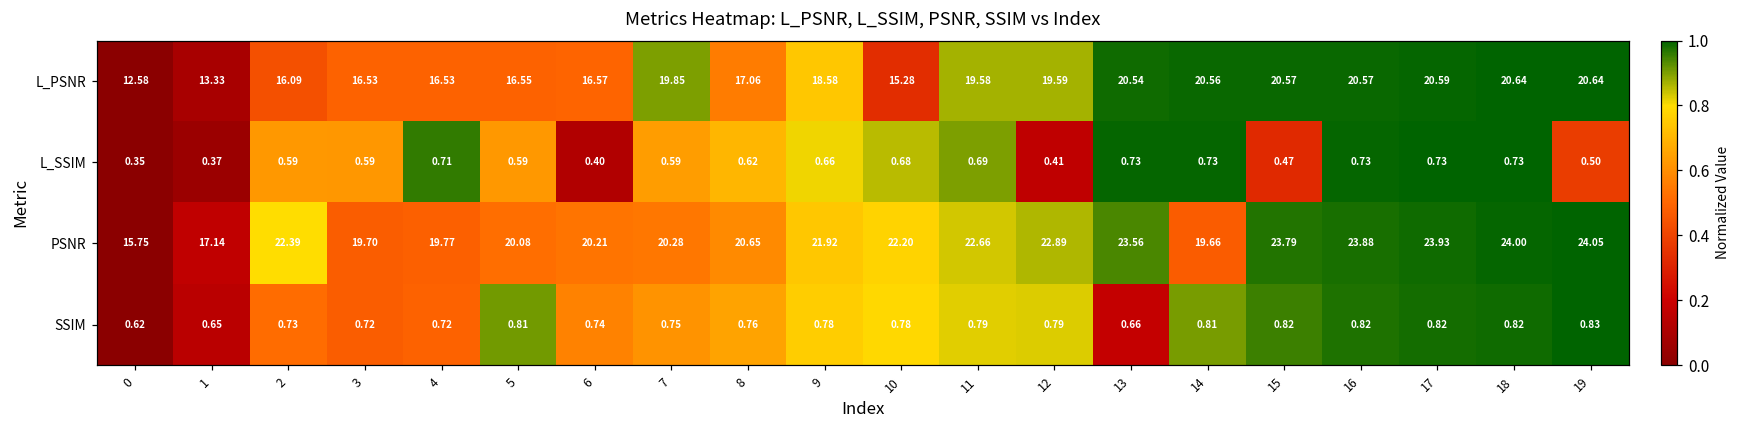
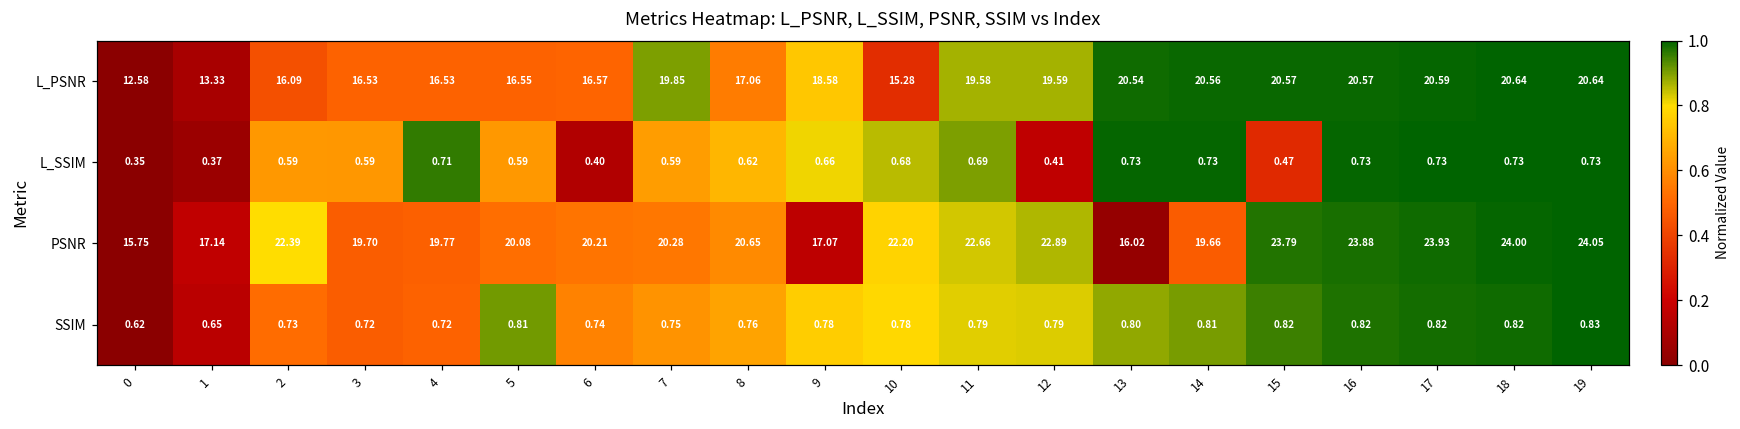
  {
    "L_PSNR": {
      "0": 12.58,
      "1": 13.33,
      "2": 16.09,
      "3": 16.53,
      "4": 16.53,
      "5": 16.55,
      "6": 16.57,
      "7": 19.85,
      "8": 17.06,
      "9": 18.58,
      "10": 15.28,
      "11": 19.58,
      "12": 19.59,
      "13": 20.54,
      "14": 20.56,
      "15": 20.57,
      "16": 20.57,
      "17": 20.59,
      "18": 20.64,
      "19": 20.64
    },
    "L_SSIM": {
      "0": 0.35,
      "1": 0.37,
      "2": 0.59,
      "3": 0.59,
      "4": 0.71,
      "5": 0.59,
      "6": 0.40,
      "7": 0.59,
      "8": 0.62,
      "9": 0.66,
      "10": 0.68,
      "11": 0.69,
      "12": 0.41,
      "13": 0.73,
      "14": 0.73,
      "15": 0.47,
      "16": 0.73,
      "17": 0.73,
      "18": 0.73,
-     "19": 0.50
+     "19": 0.73
    },
    "PSNR": {
      "0": 15.75,
      "1": 17.14,
      "2": 22.39,
      "3": 19.70,
      "4": 19.77,
      "5": 20.08,
      "6": 20.21,
      "7": 20.28,
      "8": 20.65,
-     "9": 21.92,
+     "9": 17.07,
      "10": 22.20,
      "11": 22.66,
      "12": 22.89,
-     "13": 23.56,
+     "13": 16.02,
      "14": 19.66,
      "15": 23.79,
      "16": 23.88,
      "17": 23.93,
      "18": 24.00,
      "19": 24.05
    },
    "SSIM": {
      "0": 0.62,
      "1": 0.65,
      "2": 0.73,
      "3": 0.72,
      "4": 0.72,
      "5": 0.81,
      "6": 0.74,
      "7": 0.75,
      "8": 0.76,
      "9": 0.78,
      "10": 0.78,
      "11": 0.79,
      "12": 0.79,
-     "13": 0.66,
+     "13": 0.80,
      "14": 0.81,
      "15": 0.82,
      "16": 0.82,
      "17": 0.82,
      "18": 0.82,
      "19": 0.83
    }
  }
